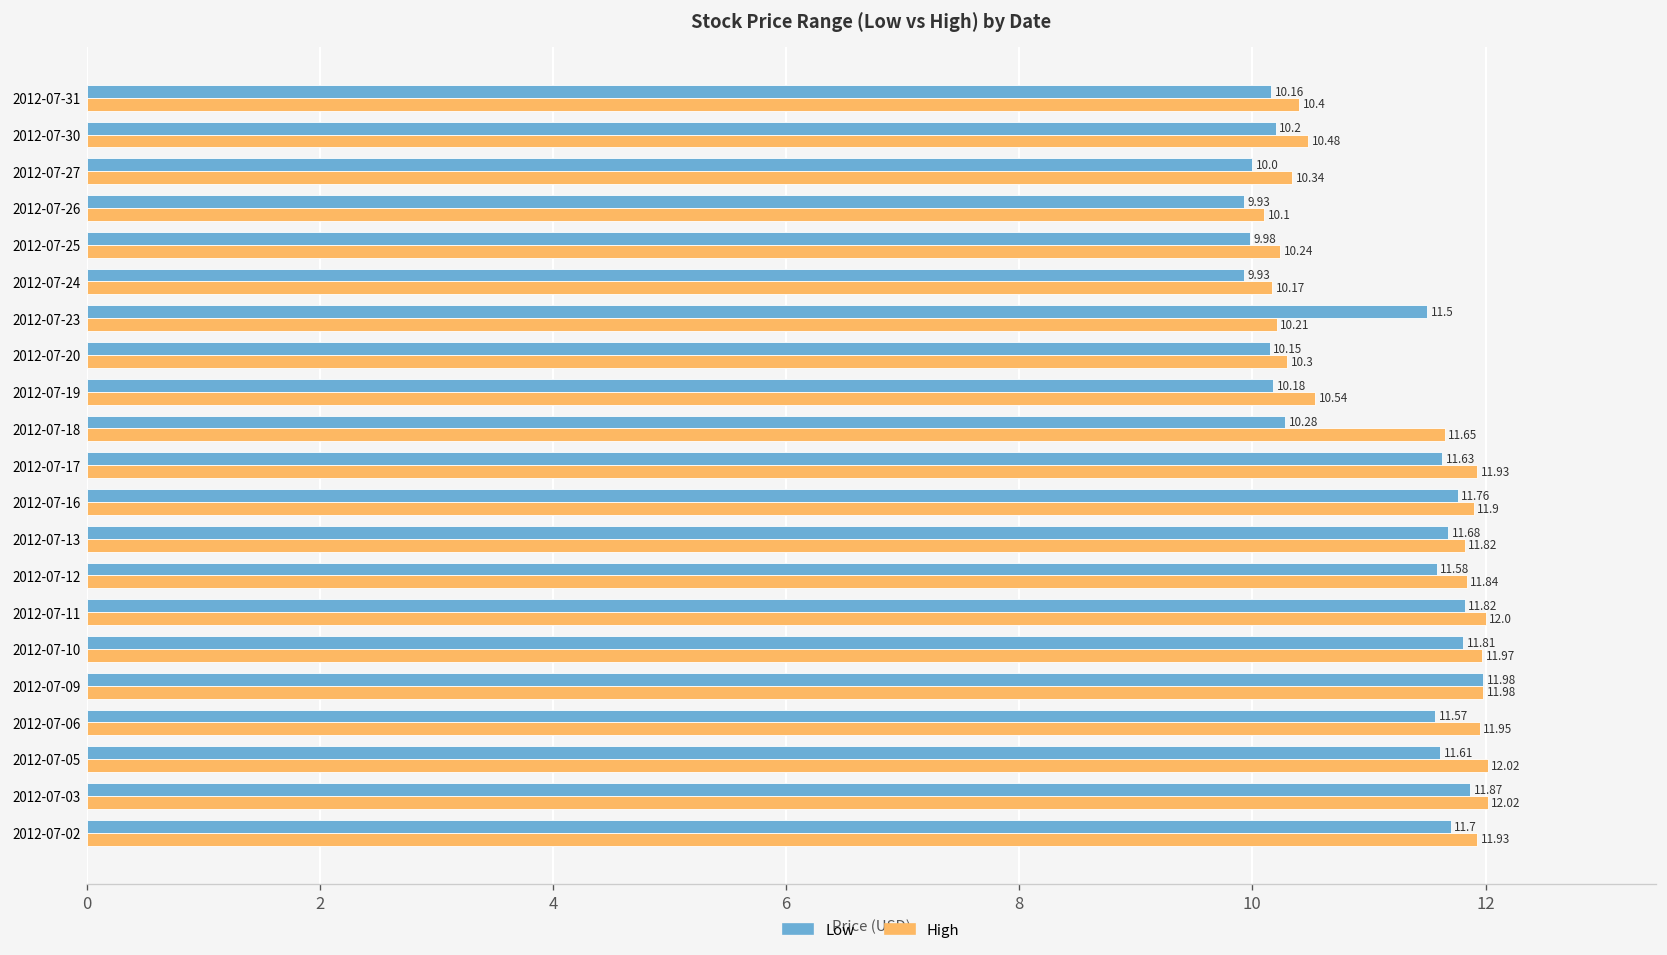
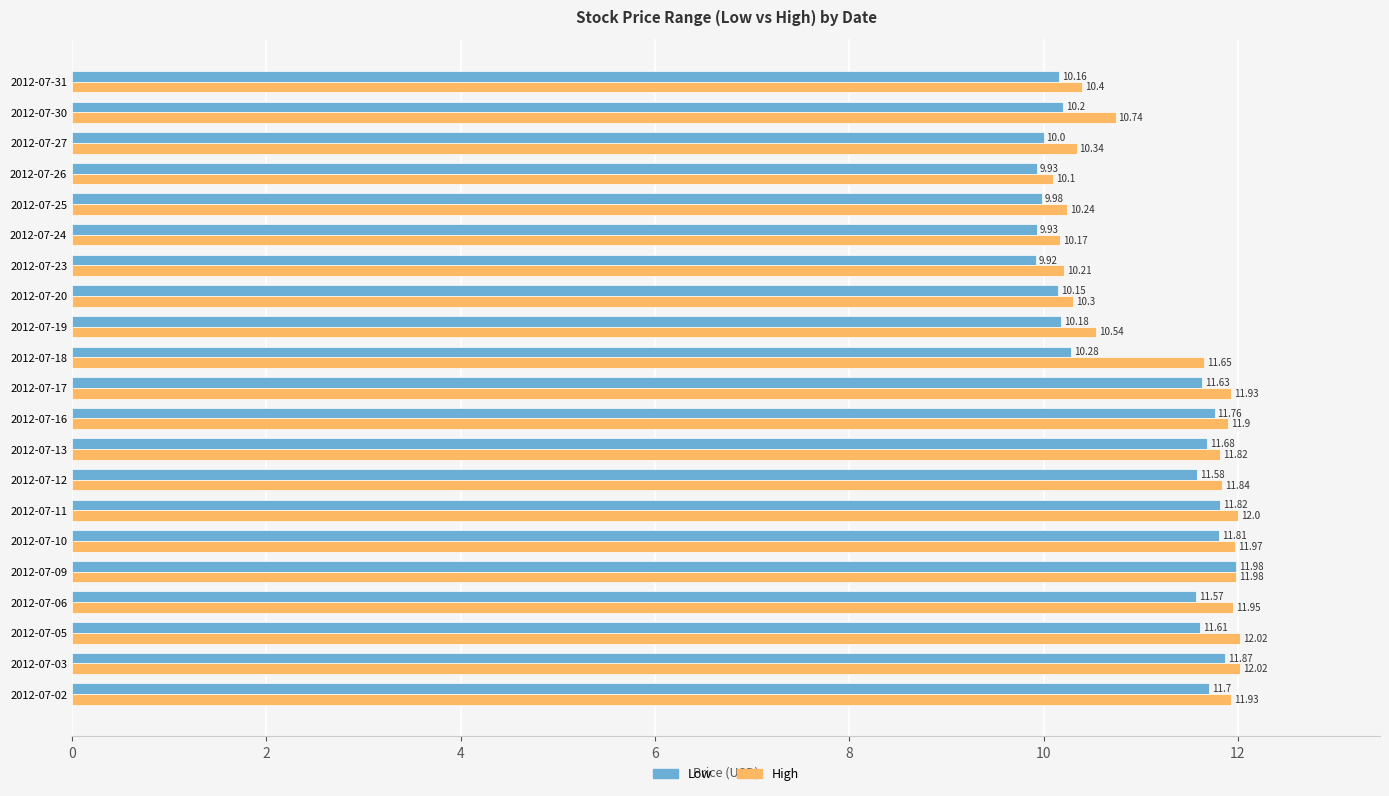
  {
    "Low": {
      "2012-07-31": 10.16,
      "2012-07-30": 10.2,
      "2012-07-27": 10.0,
      "2012-07-26": 9.93,
      "2012-07-25": 9.98,
      "2012-07-24": 9.93,
-     "2012-07-23": 11.5,
+     "2012-07-23": 9.92,
      "2012-07-20": 10.15,
      "2012-07-19": 10.18,
      "2012-07-18": 10.28,
      "2012-07-17": 11.63,
      "2012-07-16": 11.76,
      "2012-07-13": 11.68,
      "2012-07-12": 11.58,
      "2012-07-11": 11.82,
      "2012-07-10": 11.81,
      "2012-07-09": 11.98,
      "2012-07-06": 11.57,
      "2012-07-05": 11.61,
      "2012-07-03": 11.87,
      "2012-07-02": 11.7
    },
    "High": {
      "2012-07-31": 10.4,
-     "2012-07-30": 10.48,
+     "2012-07-30": 10.74,
      "2012-07-27": 10.34,
      "2012-07-26": 10.1,
      "2012-07-25": 10.24,
      "2012-07-24": 10.17,
      "2012-07-23": 10.21,
      "2012-07-20": 10.3,
      "2012-07-19": 10.54,
      "2012-07-18": 11.65,
      "2012-07-17": 11.93,
      "2012-07-16": 11.9,
      "2012-07-13": 11.82,
      "2012-07-12": 11.84,
      "2012-07-11": 12.0,
      "2012-07-10": 11.97,
      "2012-07-09": 11.98,
      "2012-07-06": 11.95,
      "2012-07-05": 12.02,
      "2012-07-03": 12.02,
      "2012-07-02": 11.93
    }
  }
